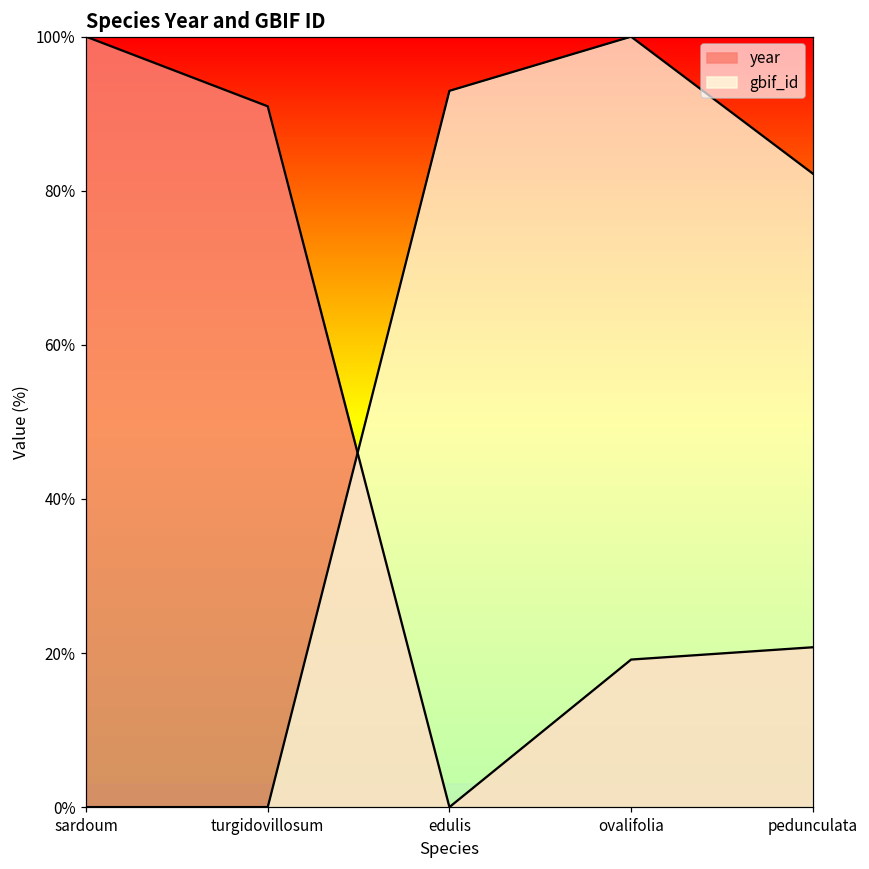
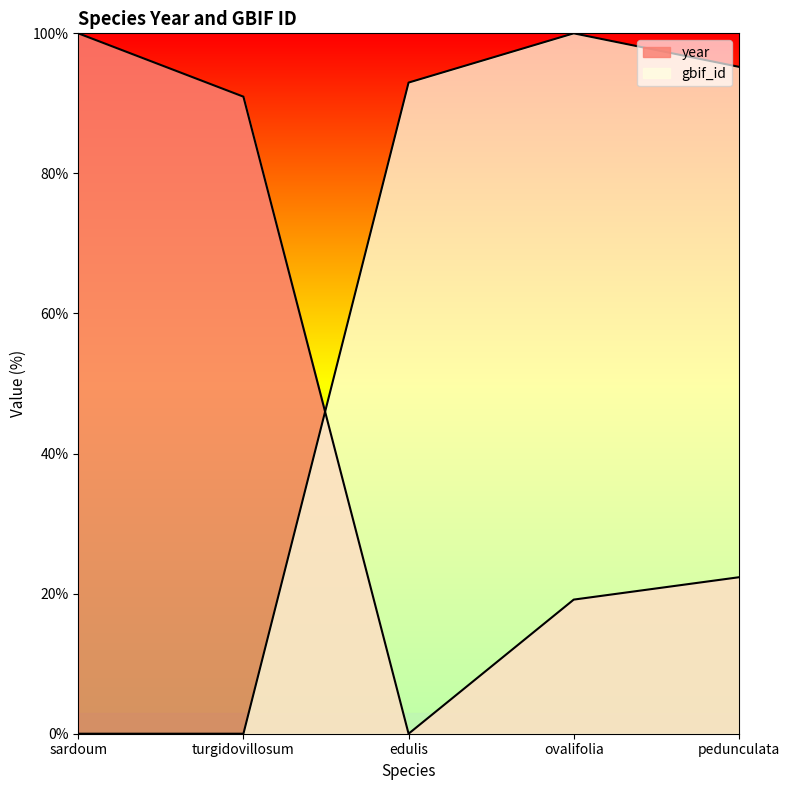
  {
    "year": {
      "sardoum": "100%",
      "turgidovillosum": "91%",
      "ovalifolia": "19%",
-     "pedunculata": "21%"
+     "pedunculata": "22%"
    },
    "gbif_id": {
      "edulis": "93%",
      "ovalifolia": "100%",
-     "pedunculata": "82%"
+     "pedunculata": "95%"
    }
  }
